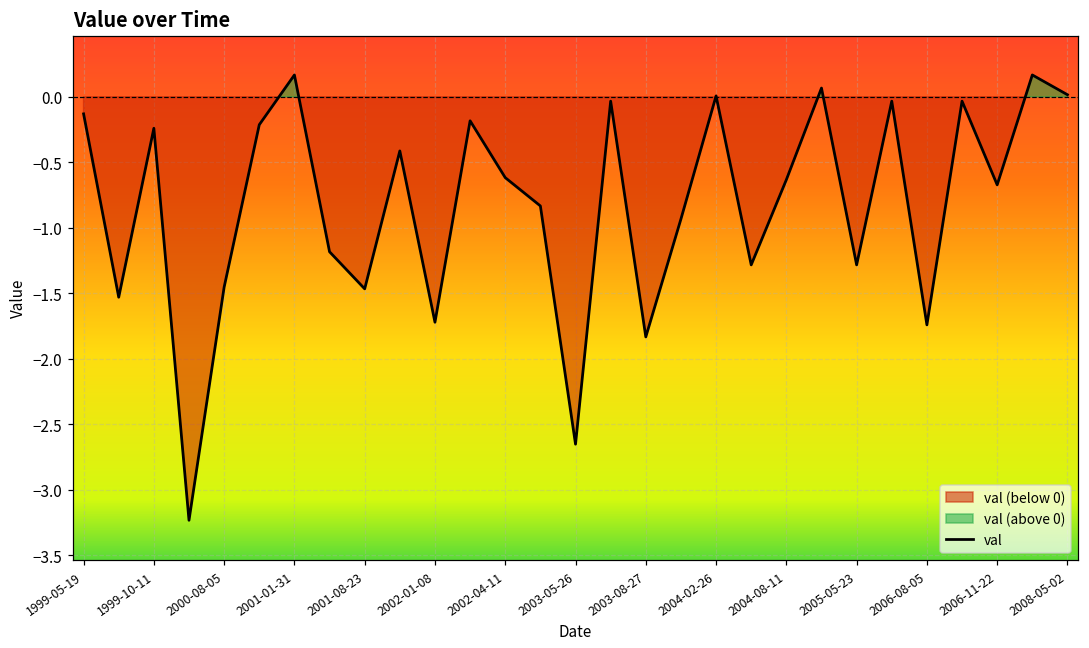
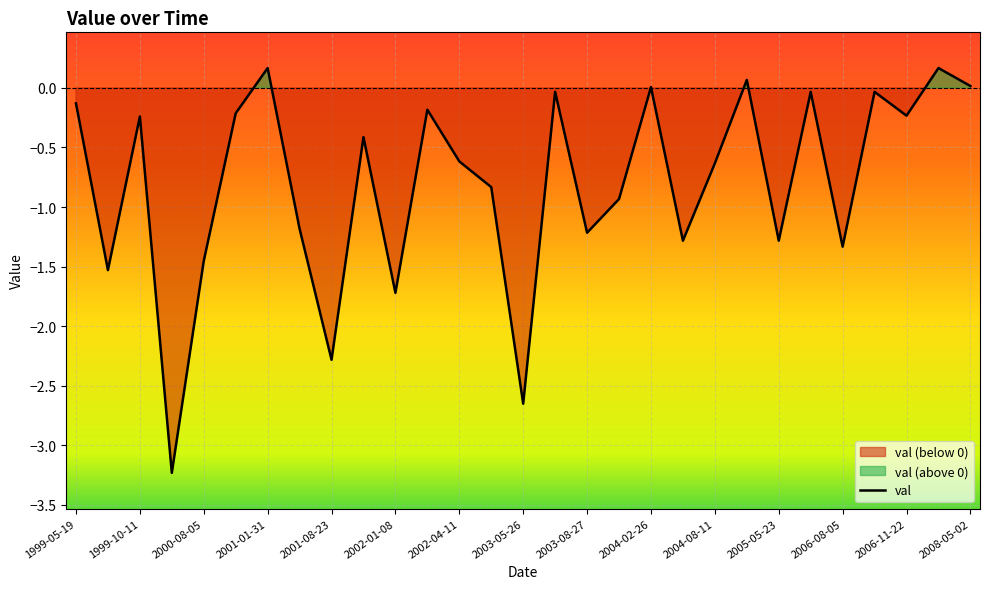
  {
    "1999-05-19": -0.13,
    "1999-10-11": -0.24,
    "2000-08-05": -1.45,
    "2001-01-31": 0.17,
-   "2001-08-23": -1.47,
+   "2001-08-23": -2.28,
    "2002-01-08": -1.72,
    "2002-04-11": -0.62,
    "2003-05-26": -2.65,
-   "2003-08-27": -1.83,
+   "2003-08-27": -1.22,
    "2004-02-26": 0.01,
    "2004-08-11": -0.63,
    "2005-05-23": -1.28,
-   "2006-08-05": -1.74,
-   "2006-11-22": -0.67,
+   "2006-08-05": -1.33,
+   "2006-11-22": -0.23,
    "2008-05-02": 0.02
  }
